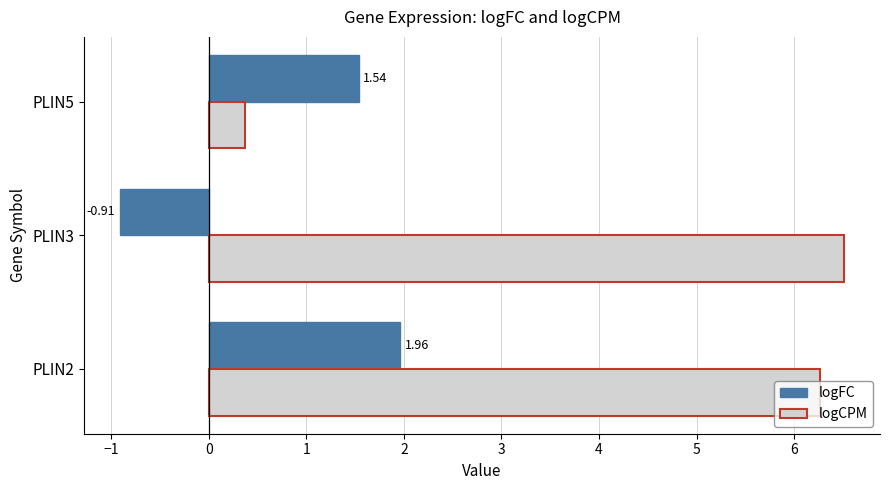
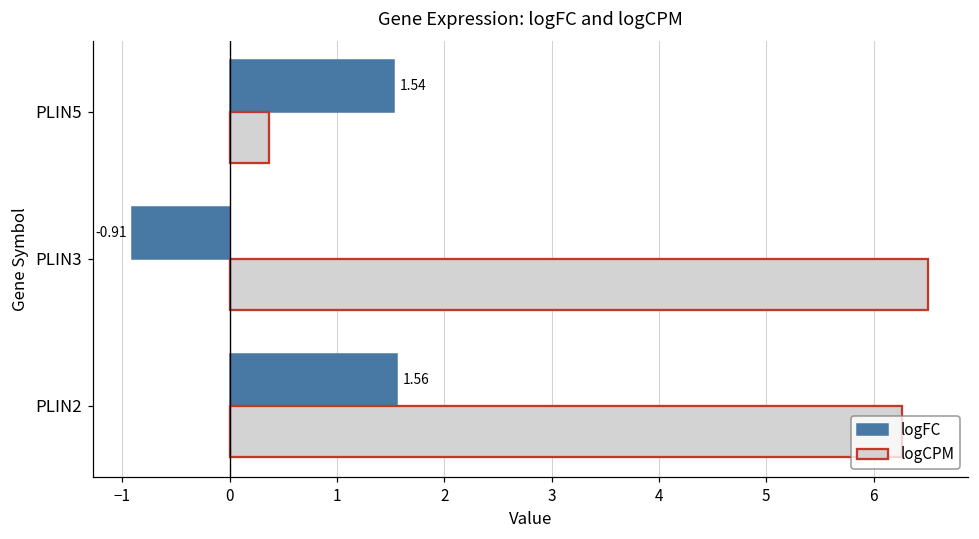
  {
    "logFC": {
      "PLIN5": 1.54,
      "PLIN3": -0.91,
-     "PLIN2": 1.96
+     "PLIN2": 1.56
    },
    "logCPM": {
      "PLIN5": 0.4,
      "PLIN3": 6.5
    }
  }
